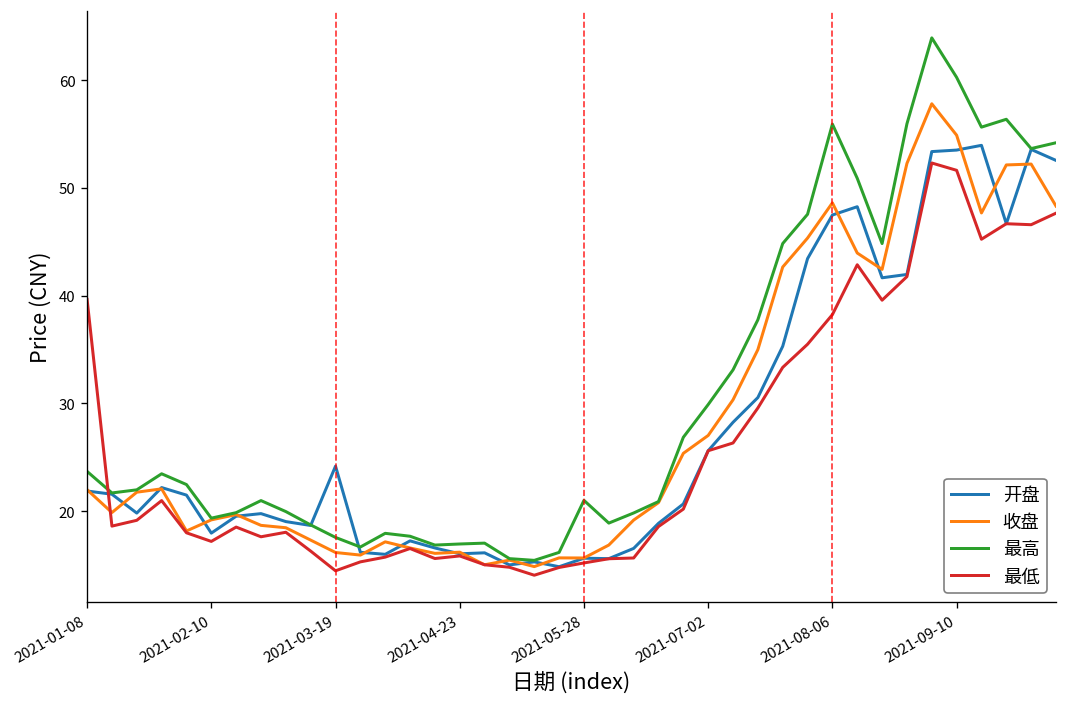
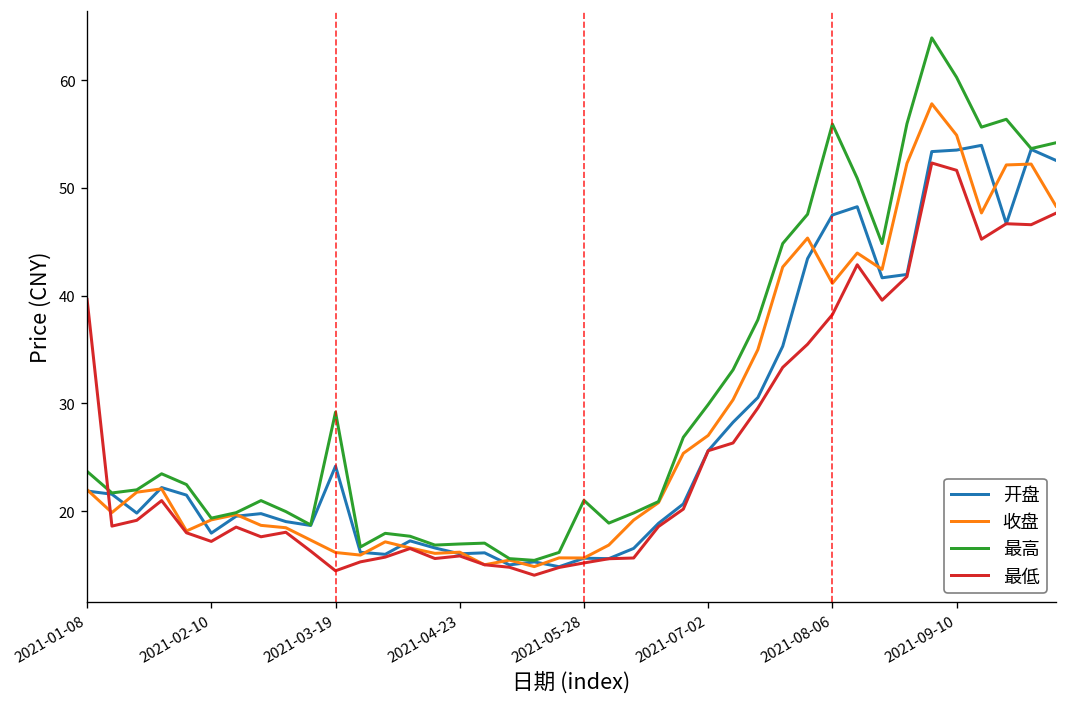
  {
    "开盘": {
      "2021-02-10": 18,
      "2021-03-19": 24,
      "2021-08-06": 47,
      "2021-09-10": 54
    },
    "收盘": {
      "2021-03-19": 16,
      "2021-07-02": 27,
-     "2021-08-06": 49,
+     "2021-08-06": 41,
      "2021-09-10": 55
    },
    "最高": {
      "2021-01-08": 24,
-     "2021-03-19": 18,
+     "2021-03-19": 29,
      "2021-04-23": 17,
      "2021-05-28": 21,
      "2021-07-02": 30,
      "2021-08-06": 56,
      "2021-09-10": 60
    },
    "最低": {
      "2021-01-08": 40,
      "2021-02-10": 17,
      "2021-03-19": 14,
      "2021-05-28": 15,
      "2021-08-06": 38,
      "2021-09-10": 52
    }
  }
